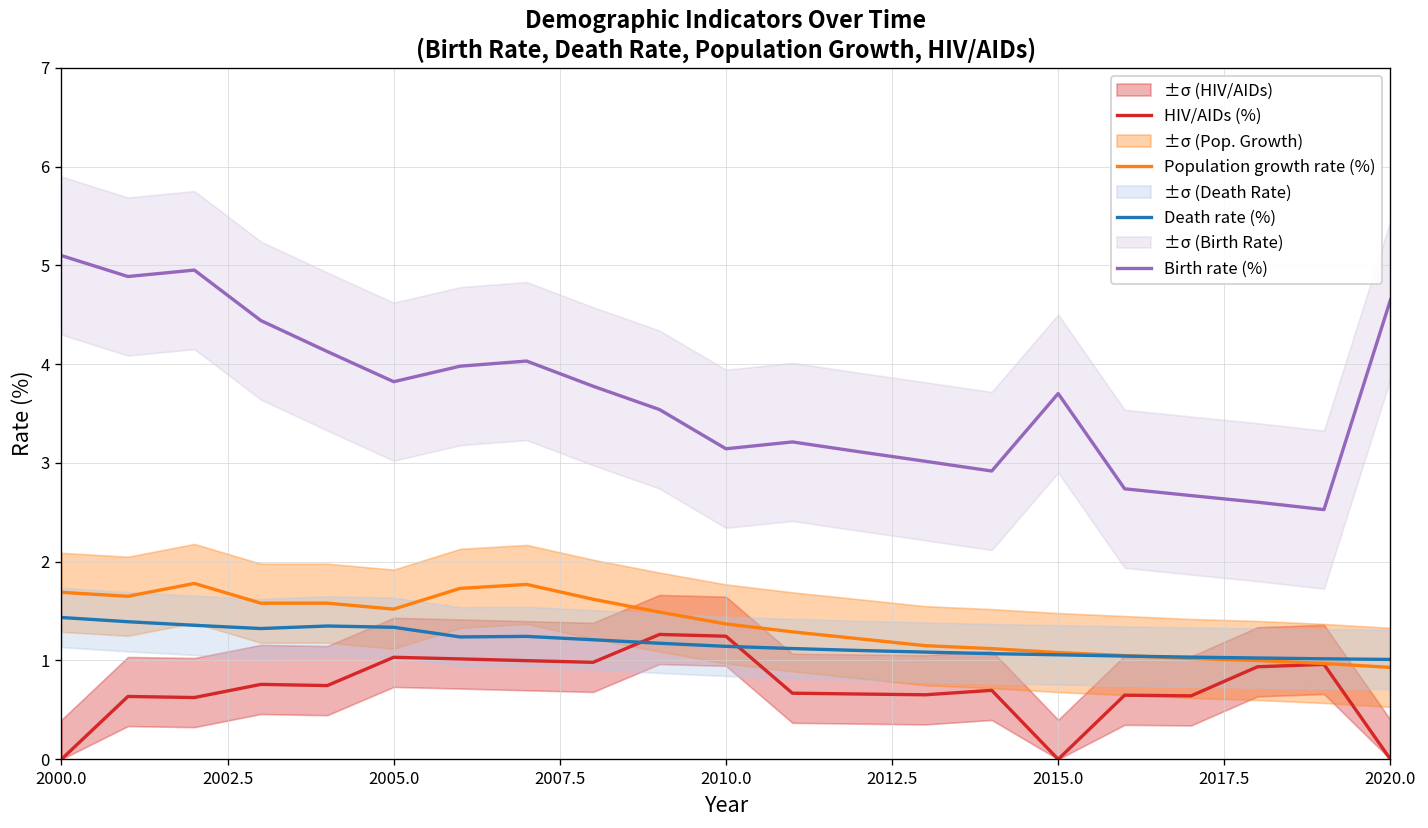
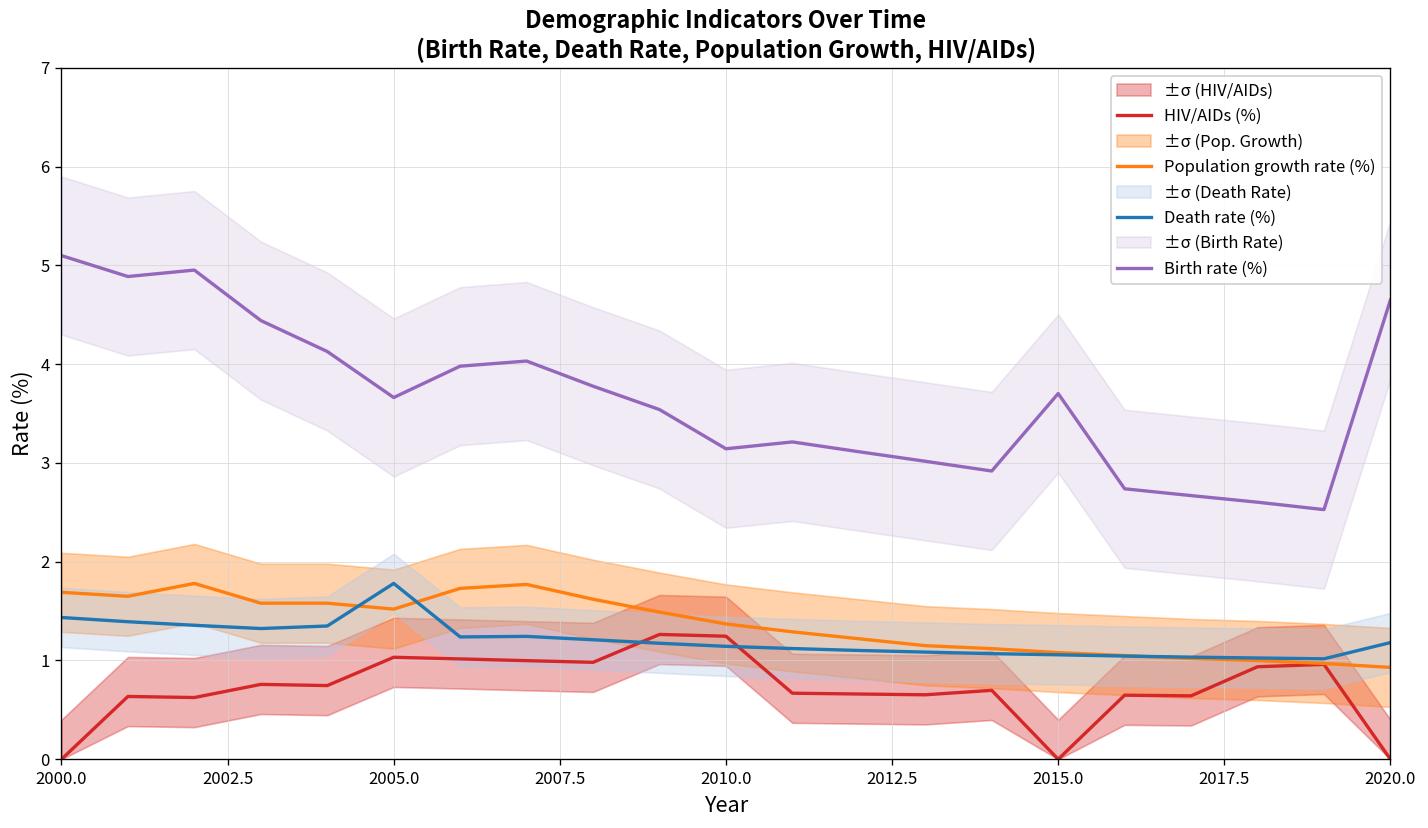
  {
    "Death rate (%)": {
      "2000.0": 1.4,
-     "2005.0": 1.3,
+     "2005.0": 1.8,
      "2010.0": 1.1,
-     "2020.0": 1.0
+     "2020.0": 1.2
    },
    "Birth rate (%)": {
      "2000.0": 5.1,
-     "2005.0": 3.8,
+     "2005.0": 3.7,
      "2010.0": 3.1,
      "2015.0": 3.7,
      "2020.0": 4.6
    }
  }
